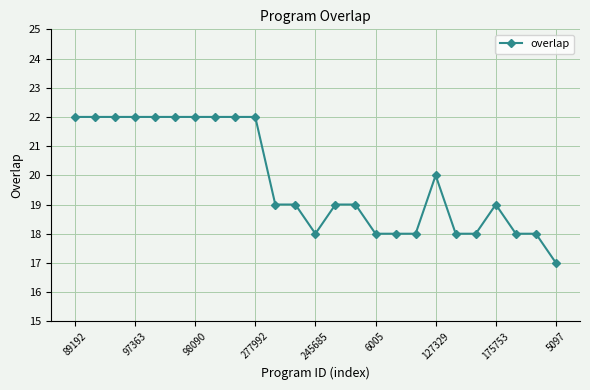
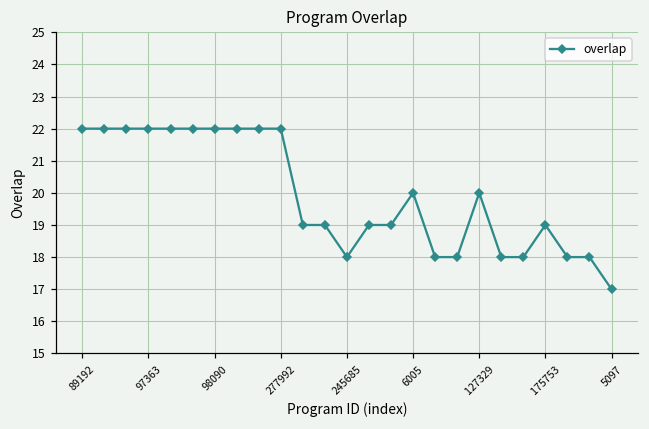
  {
    "89192": 22,
    "97363": 22,
    "98090": 22,
    "277992": 22,
    "245685": 18,
-   "6005": 18,
+   "6005": 20,
    "127329": 20,
    "175753": 19,
    "5097": 17
  }
